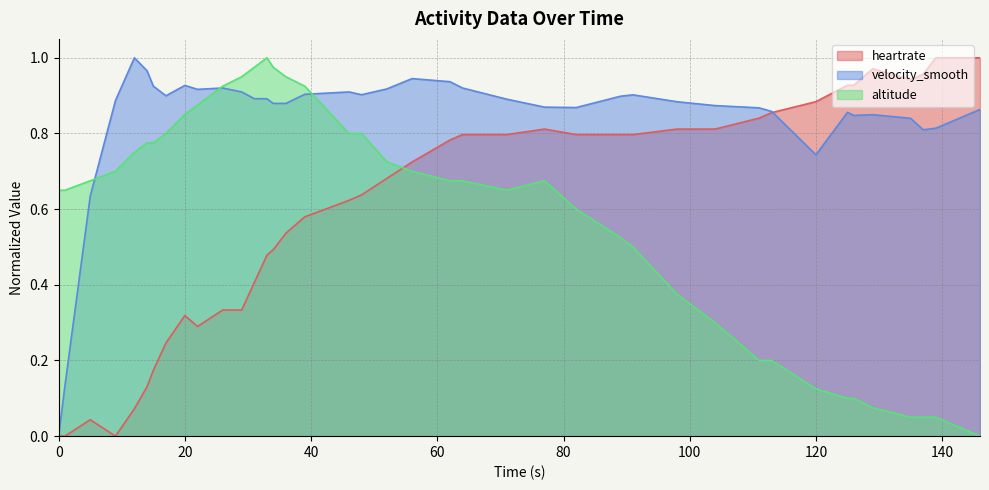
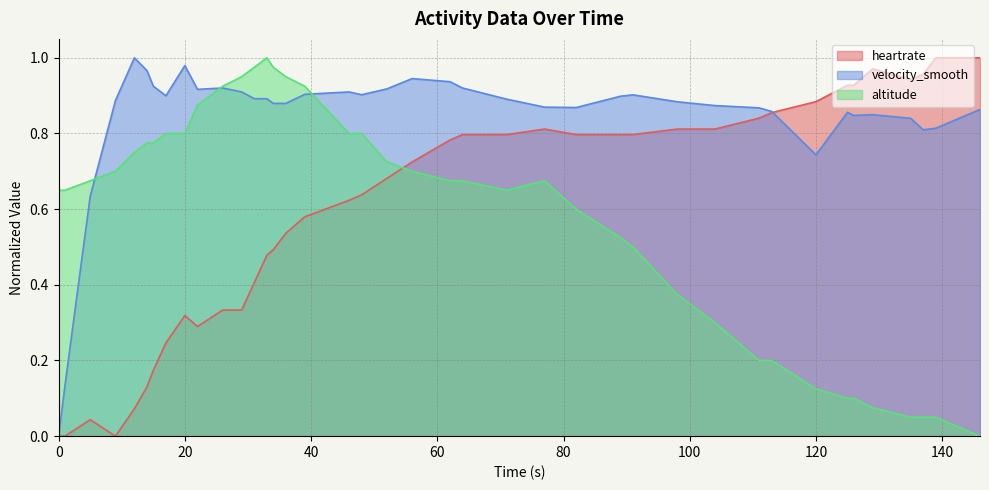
  {
    "heartrate": {
      "20": 0.32,
      "120": 0.88
    },
    "velocity_smooth": {
-     "20": 0.93,
+     "20": 0.98,
      "120": 0.74
    },
    "altitude": {
      "0": 0.65,
-     "20": 0.85,
+     "20": 0.80,
      "120": 0.13
    }
  }
